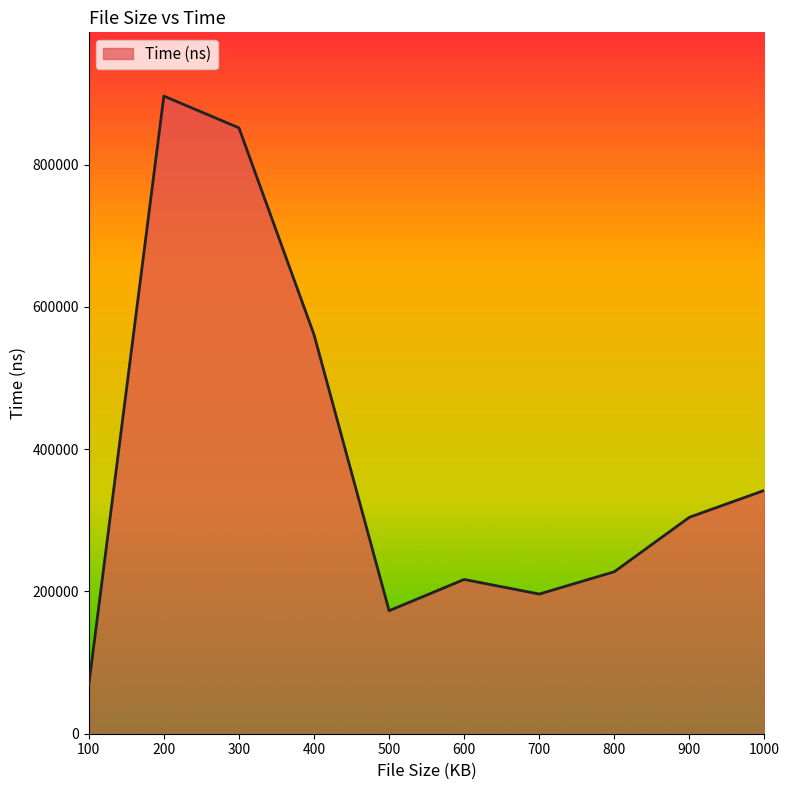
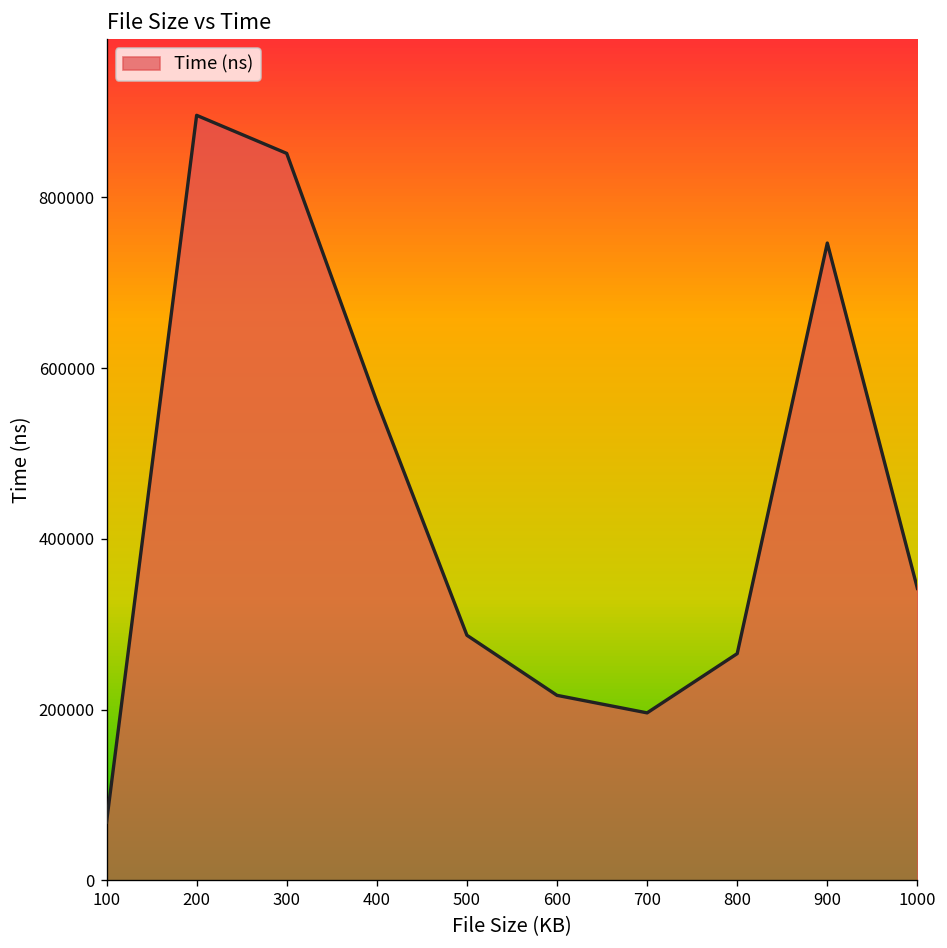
  {
    "100": 70000,
    "200": 900000,
    "300": 850000,
    "400": 560000,
-   "500": 170000,
+   "500": 290000,
    "600": 220000,
    "700": 200000,
-   "800": 230000,
-   "900": 300000,
+   "800": 270000,
+   "900": 750000,
    "1000": 340000
  }
